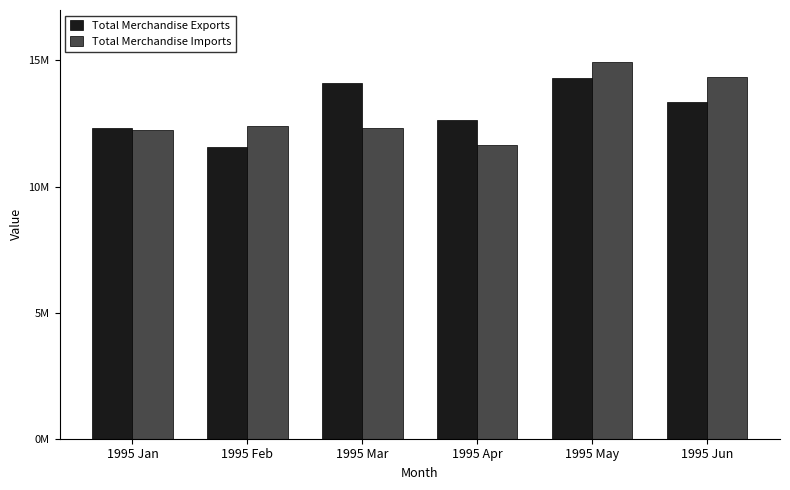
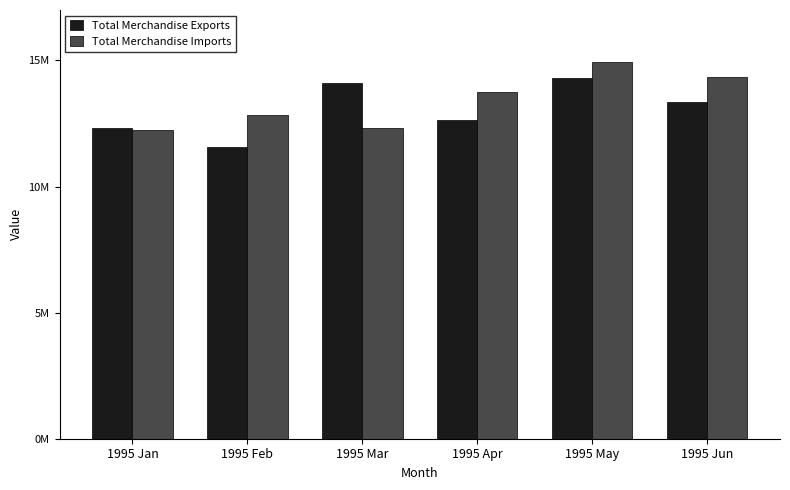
  {
    "Total Merchandise Exports": {
      "1995 Jan": 12300000,
      "1995 Feb": 11600000,
      "1995 Mar": 14100000,
      "1995 Apr": 12700000,
      "1995 May": 14300000,
      "1995 Jun": 13300000
    },
    "Total Merchandise Imports": {
      "1995 Jan": 12200000,
-     "1995 Feb": 12400000,
+     "1995 Feb": 12800000,
      "1995 Mar": 12300000,
-     "1995 Apr": 11600000,
+     "1995 Apr": 13700000,
      "1995 May": 14900000,
      "1995 Jun": 14300000
    }
  }
